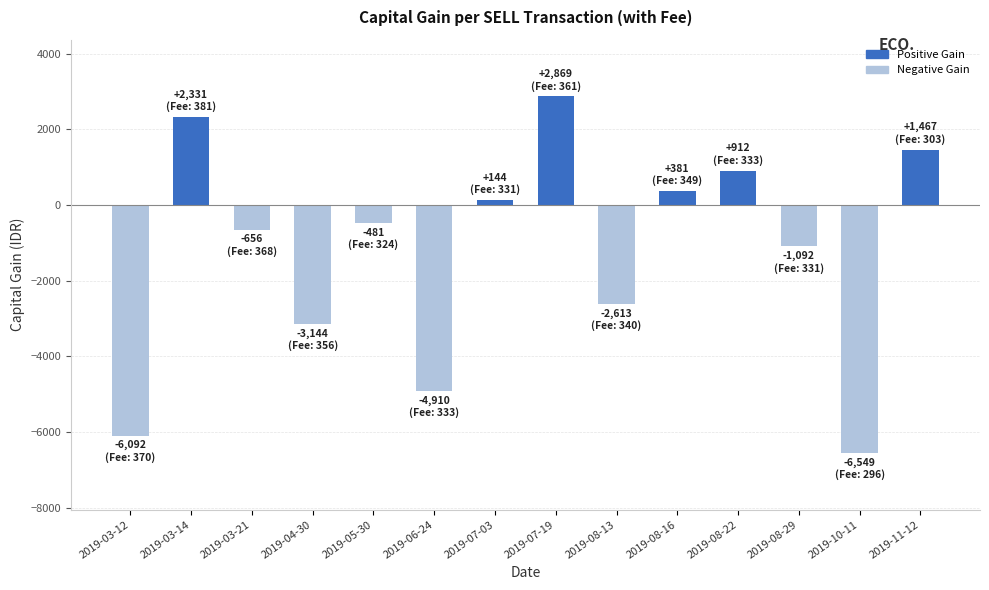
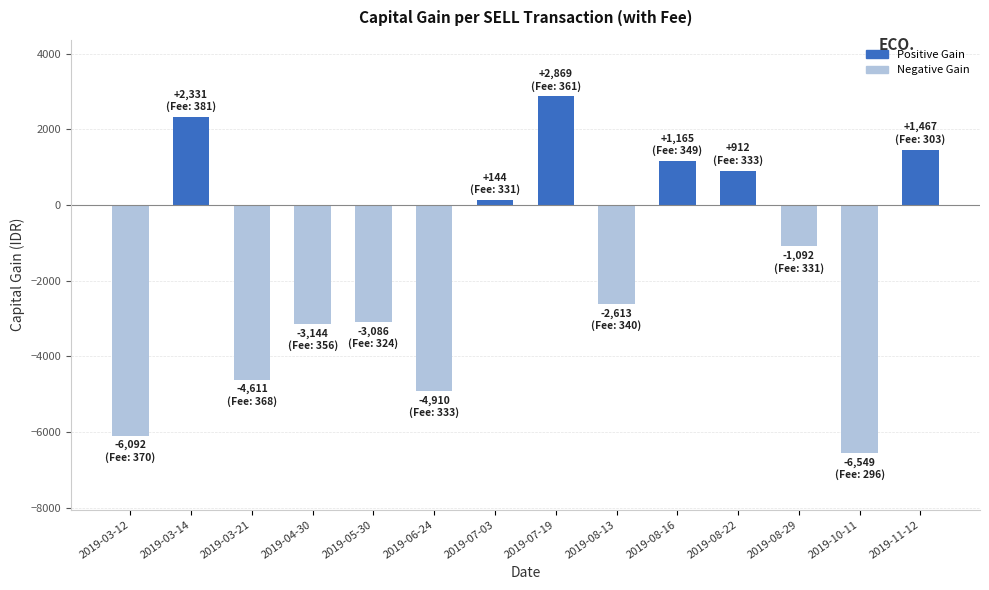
  {
    "2019-03-12": "-6,092",
    "2019-03-14": "+2,331",
-   "2019-03-21": "-656",
+   "2019-03-21": "-4,611",
    "2019-04-30": "-3,144",
-   "2019-05-30": "-481",
+   "2019-05-30": "-3,086",
    "2019-06-24": "-4,910",
    "2019-07-03": "+144",
    "2019-07-19": "+2,869",
    "2019-08-13": "-2,613",
-   "2019-08-16": "+381",
+   "2019-08-16": "+1,165",
    "2019-08-22": "+912",
    "2019-08-29": "-1,092",
    "2019-10-11": "-6,549",
    "2019-11-12": "+1,467"
  }
